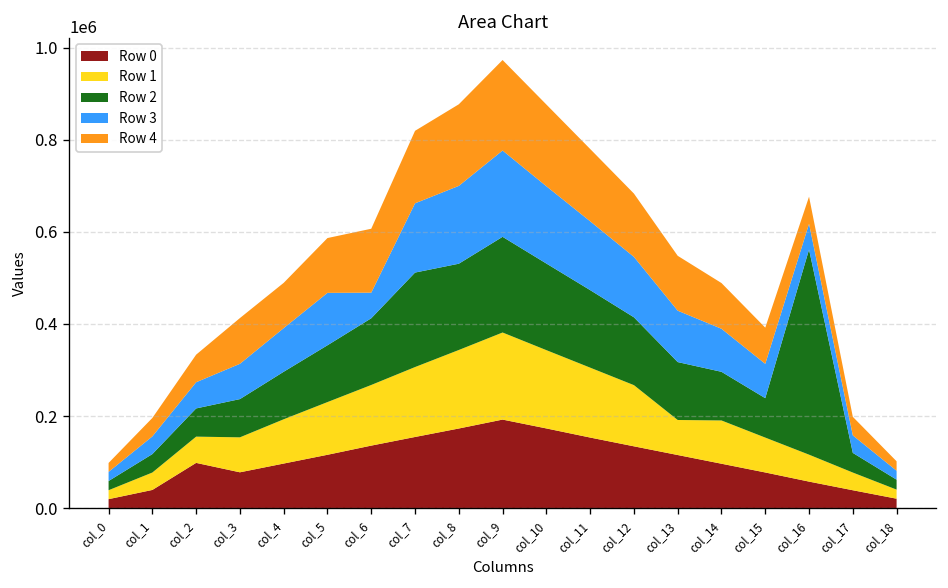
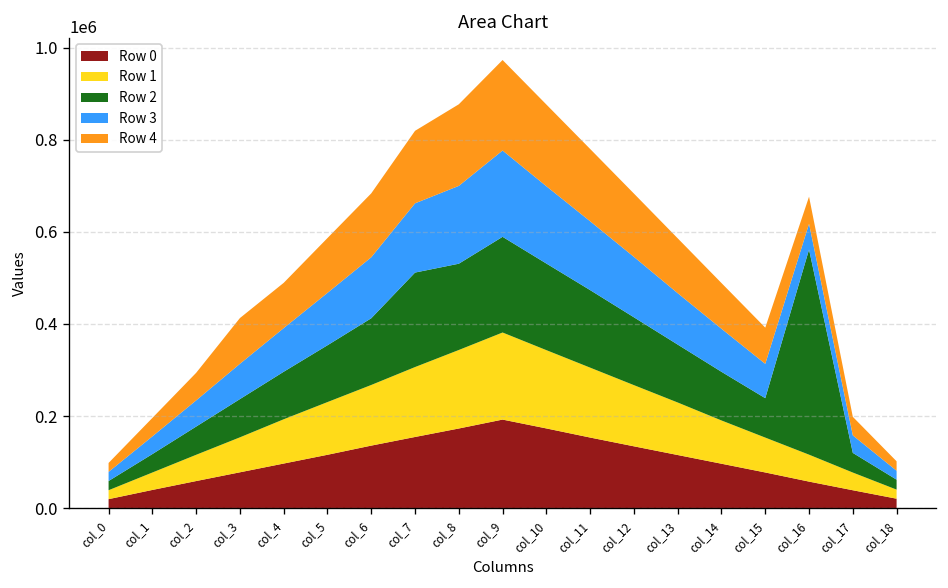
  {
    "Row 0": {
      "col_0": 20000,
      "col_1": 40000,
-     "col_2": 100000,
+     "col_2": 60000,
      "col_3": 80000,
      "col_4": 100000,
      "col_5": 120000,
      "col_6": 140000,
      "col_7": 150000,
      "col_8": 170000,
      "col_9": 190000,
      "col_10": 170000,
      "col_11": 150000,
      "col_12": 130000,
      "col_13": 120000,
      "col_14": 100000,
      "col_15": 80000,
      "col_16": 60000,
      "col_17": 40000,
      "col_18": 20000
    },
    "Row 1": {
      "col_0": 20000,
      "col_1": 40000,
      "col_2": 60000,
      "col_3": 80000,
      "col_4": 100000,
      "col_5": 110000,
      "col_6": 130000,
      "col_7": 150000,
      "col_8": 170000,
      "col_9": 190000,
      "col_10": 170000,
      "col_11": 150000,
      "col_12": 130000,
-     "col_13": 80000,
+     "col_13": 110000,
      "col_14": 90000,
      "col_15": 80000,
      "col_16": 60000,
      "col_17": 40000,
      "col_18": 20000
    },
    "Row 2": {
      "col_0": 20000,
      "col_1": 40000,
      "col_2": 60000,
      "col_3": 80000,
      "col_4": 100000,
      "col_5": 120000,
      "col_6": 140000,
      "col_7": 210000,
      "col_8": 190000,
      "col_9": 210000,
      "col_10": 190000,
      "col_11": 170000,
      "col_12": 150000,
      "col_13": 130000,
      "col_14": 110000,
      "col_15": 90000,
      "col_16": 450000,
      "col_17": 40000,
      "col_18": 20000
    },
    "Row 3": {
      "col_0": 20000,
      "col_1": 40000,
      "col_2": 60000,
      "col_3": 80000,
      "col_4": 90000,
      "col_5": 110000,
-     "col_6": 60000,
+     "col_6": 130000,
      "col_7": 150000,
      "col_8": 170000,
      "col_9": 190000,
      "col_10": 170000,
      "col_11": 150000,
      "col_12": 130000,
      "col_13": 110000,
      "col_14": 90000,
      "col_15": 70000,
      "col_16": 60000,
      "col_17": 40000,
      "col_18": 20000
    },
    "Row 4": {
      "col_0": 20000,
      "col_1": 40000,
      "col_2": 60000,
      "col_3": 100000,
      "col_4": 100000,
      "col_5": 120000,
      "col_6": 140000,
      "col_7": 160000,
      "col_8": 180000,
      "col_9": 200000,
      "col_10": 180000,
      "col_11": 160000,
      "col_12": 140000,
      "col_13": 120000,
      "col_14": 100000,
      "col_15": 80000,
      "col_16": 60000,
      "col_17": 40000,
      "col_18": 20000
    }
  }
